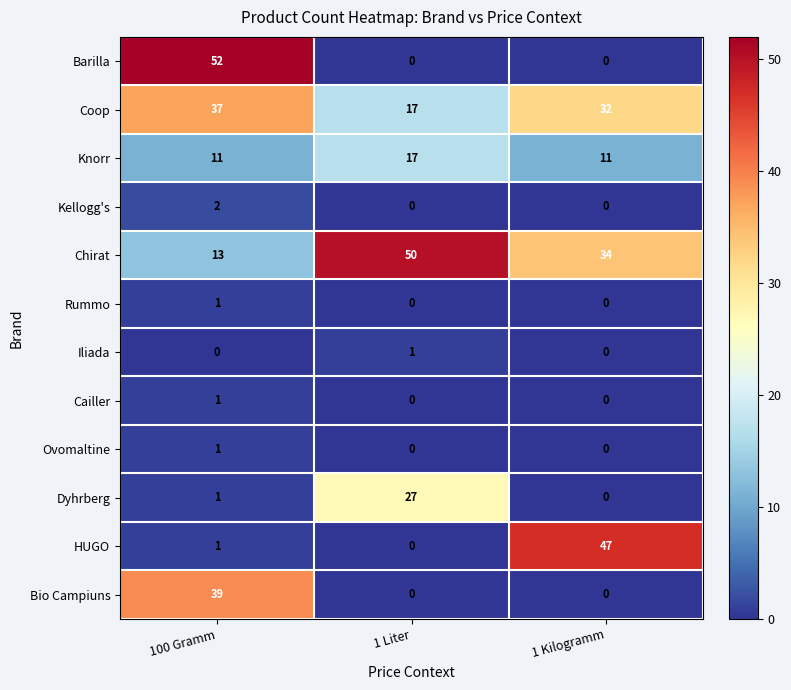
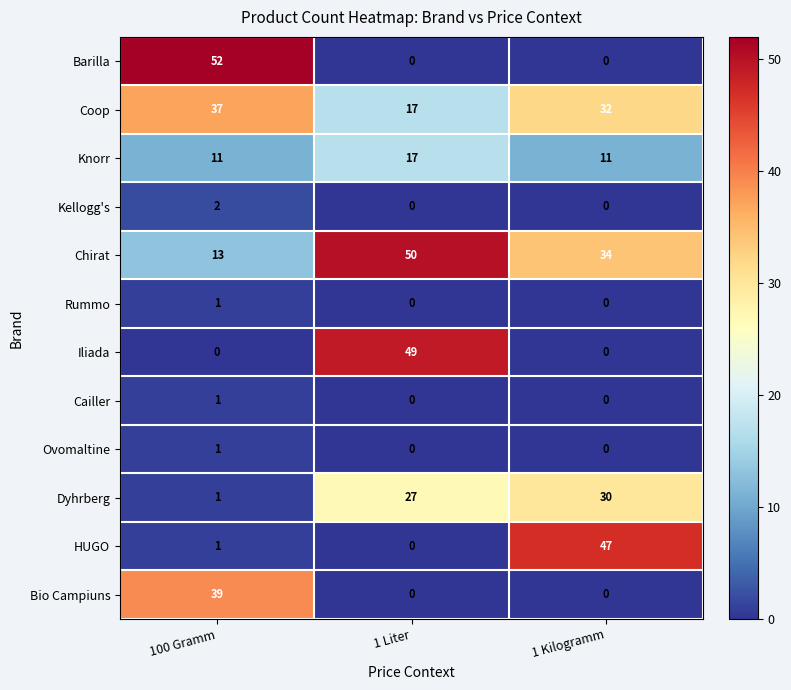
  {
    "Barilla": {
      "100 Gramm": 52,
      "1 Liter": 0,
      "1 Kilogramm": 0
    },
    "Coop": {
      "100 Gramm": 37,
      "1 Liter": 17,
      "1 Kilogramm": 32
    },
    "Knorr": {
      "100 Gramm": 11,
      "1 Liter": 17,
      "1 Kilogramm": 11
    },
    "Kellogg's": {
      "100 Gramm": 2,
      "1 Liter": 0,
      "1 Kilogramm": 0
    },
    "Chirat": {
      "100 Gramm": 13,
      "1 Liter": 50,
      "1 Kilogramm": 34
    },
    "Rummo": {
      "100 Gramm": 1,
      "1 Liter": 0,
      "1 Kilogramm": 0
    },
    "Iliada": {
      "100 Gramm": 0,
-     "1 Liter": 1,
+     "1 Liter": 49,
      "1 Kilogramm": 0
    },
    "Cailler": {
      "100 Gramm": 1,
      "1 Liter": 0,
      "1 Kilogramm": 0
    },
    "Ovomaltine": {
      "100 Gramm": 1,
      "1 Liter": 0,
      "1 Kilogramm": 0
    },
    "Dyhrberg": {
      "100 Gramm": 1,
      "1 Liter": 27,
-     "1 Kilogramm": 0
+     "1 Kilogramm": 30
    },
    "HUGO": {
      "100 Gramm": 1,
      "1 Liter": 0,
      "1 Kilogramm": 47
    },
    "Bio Campiuns": {
      "100 Gramm": 39,
      "1 Liter": 0,
      "1 Kilogramm": 0
    }
  }
